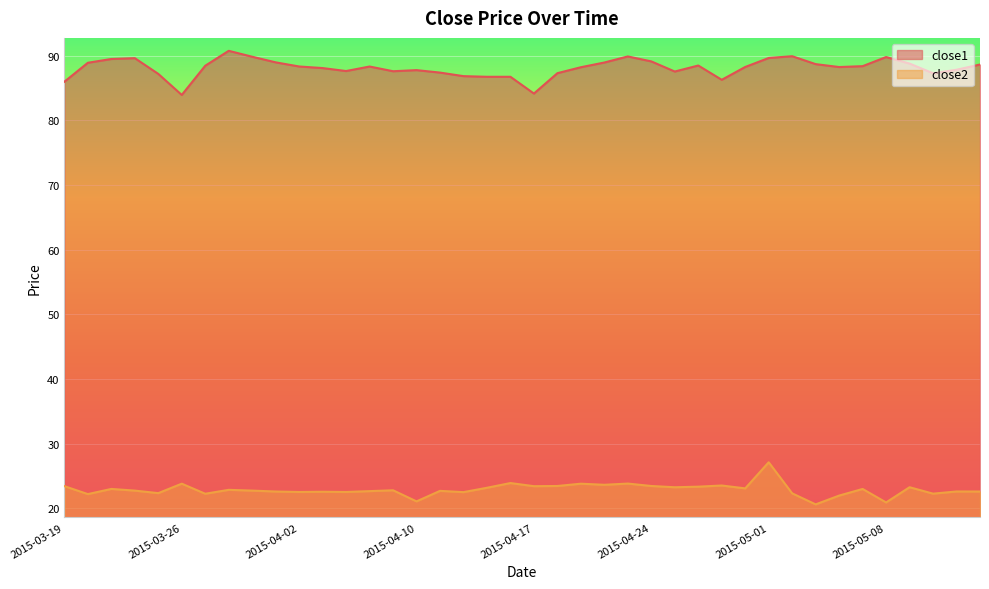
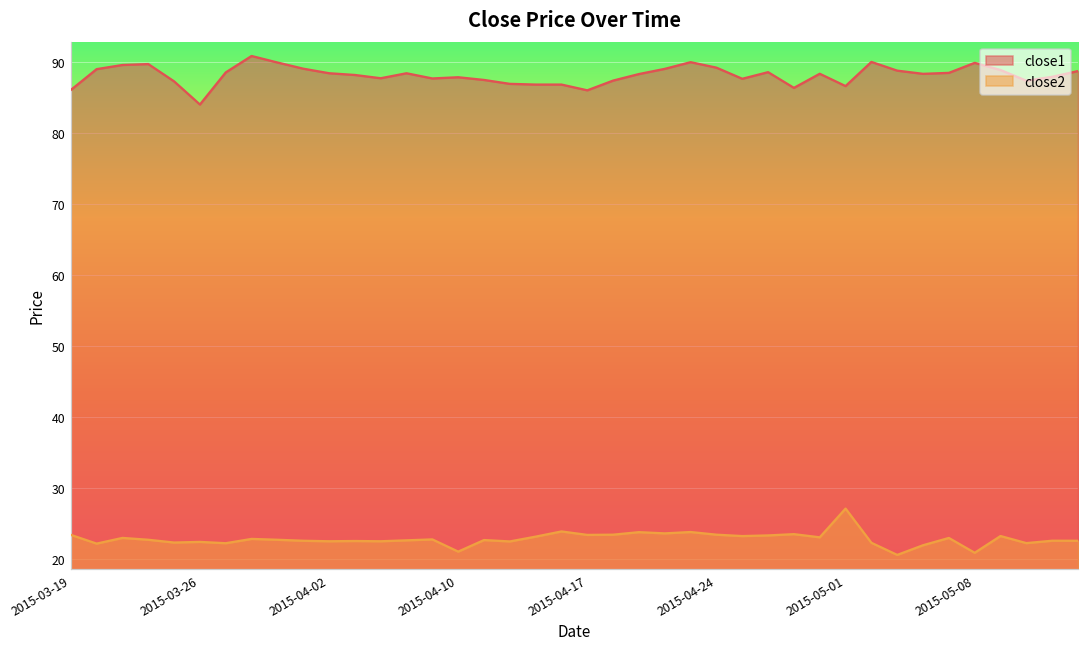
  {
    "close1": {
      "2015-03-19": 86,
      "2015-03-26": 84,
      "2015-04-02": 88,
      "2015-04-10": 88,
-     "2015-04-17": 84,
+     "2015-04-17": 86,
      "2015-04-24": 89,
-     "2015-05-01": 90,
+     "2015-05-01": 87,
      "2015-05-08": 90
    },
    "close2": {
      "2015-03-19": 23,
-     "2015-03-26": 24,
+     "2015-03-26": 22,
      "2015-04-02": 23,
      "2015-04-10": 21,
      "2015-04-17": 23,
      "2015-04-24": 23,
      "2015-05-01": 27,
      "2015-05-08": 21
    }
  }
